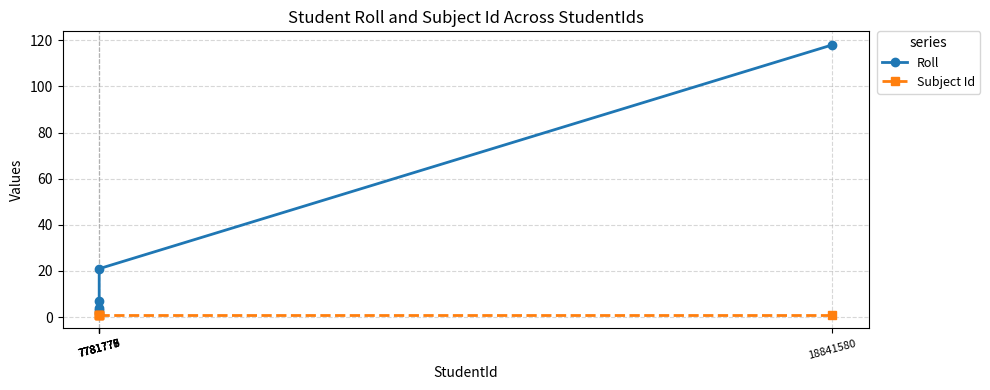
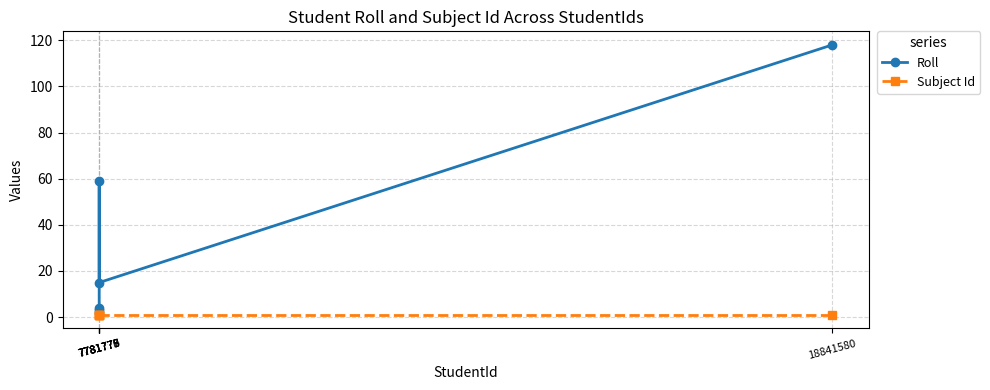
  {
    "Roll": {
-     "7781778": 7,
-     "7781779": 21,
+     "7781778": 59,
+     "7781779": 15,
      "7781776": 3,
      "7781777": 4,
      "18841580": 118
    },
    "Subject Id": {
      "18841580": 1
    }
  }
